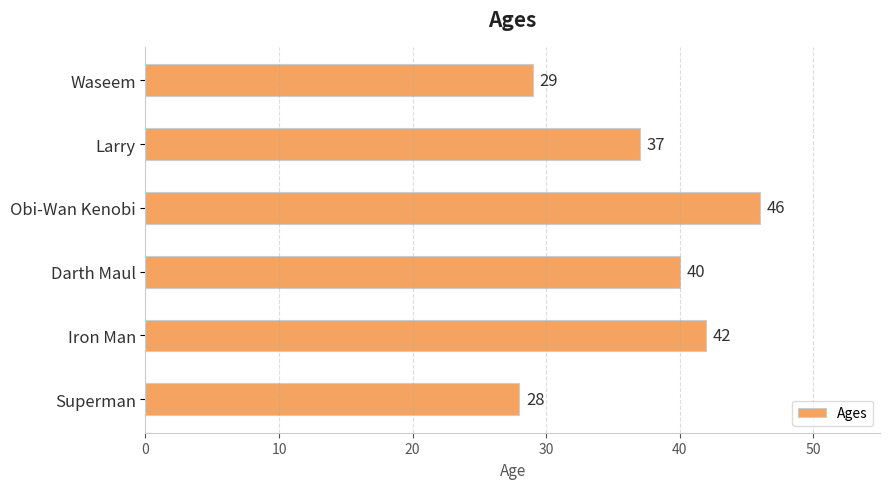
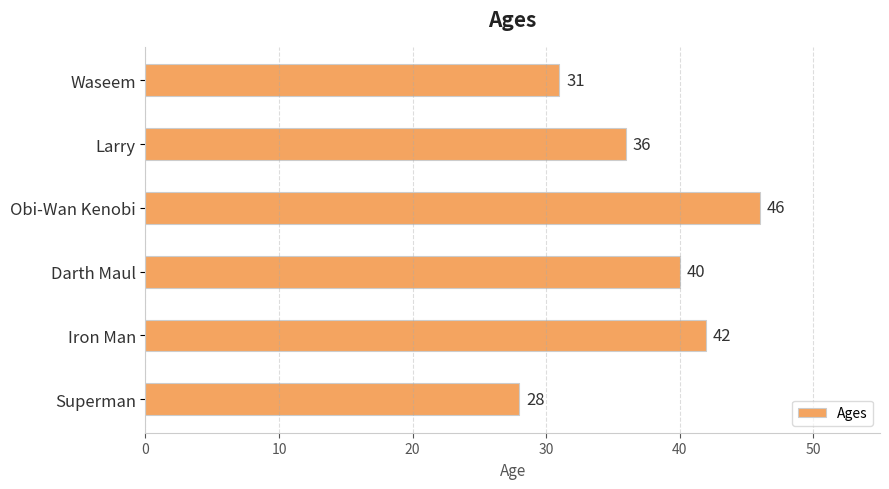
  {
-   "Waseem": 29,
-   "Larry": 37,
+   "Waseem": 31,
+   "Larry": 36,
    "Obi-Wan Kenobi": 46,
    "Darth Maul": 40,
    "Iron Man": 42,
    "Superman": 28
  }
